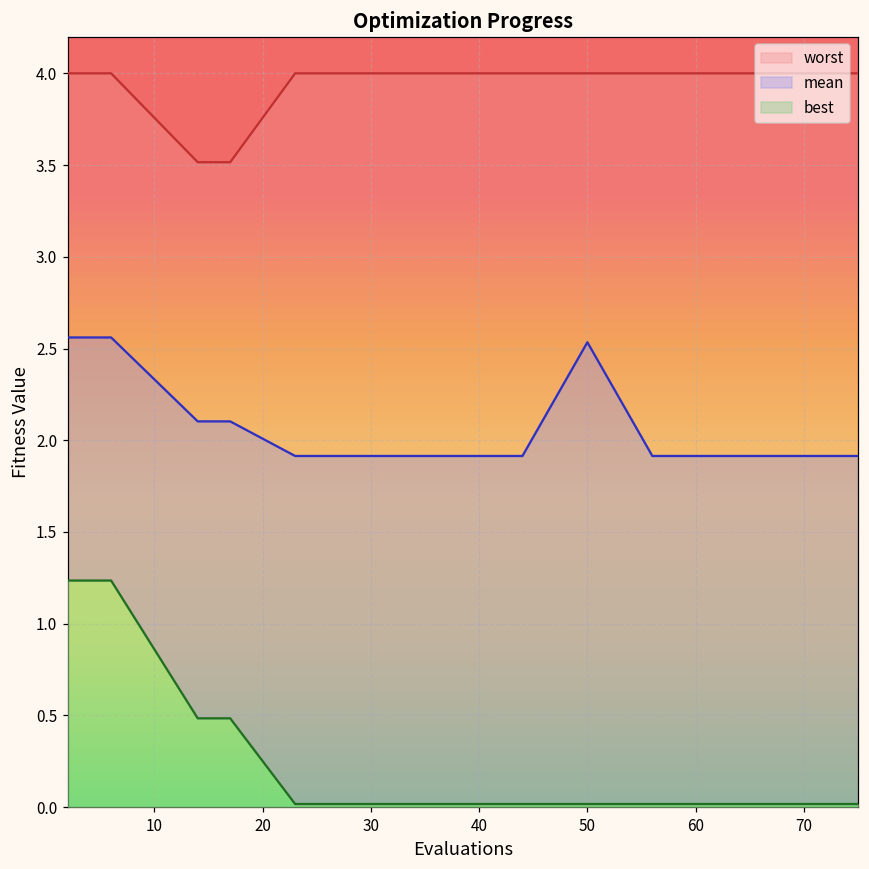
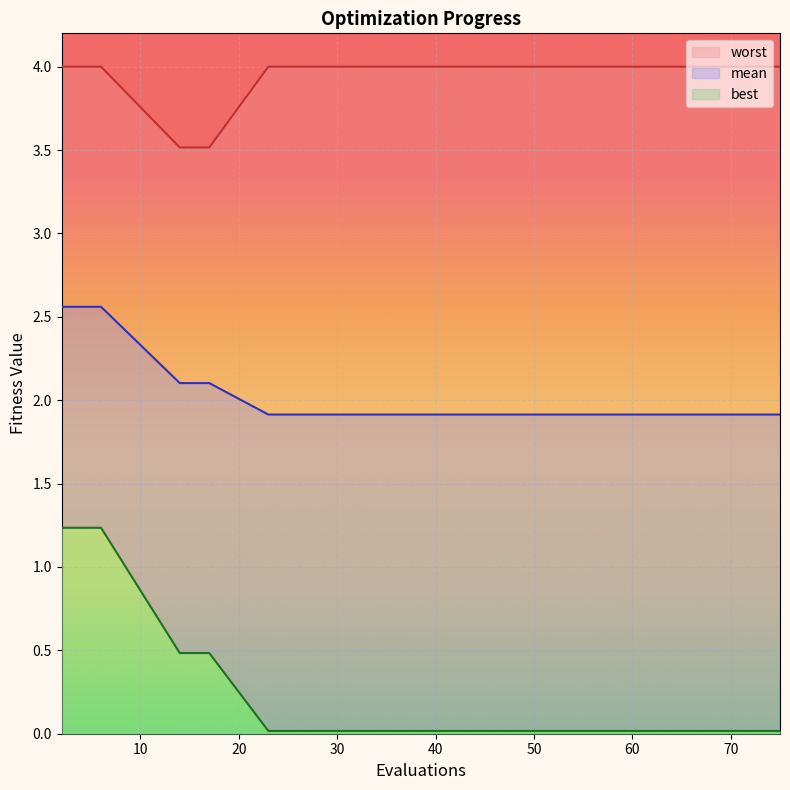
  {
    "worst": {
      "50": 4.00
    },
    "mean": {
-     "50": 2.53
+     "50": 1.91
    },
    "best": {
      "50": 0.02
    }
  }
